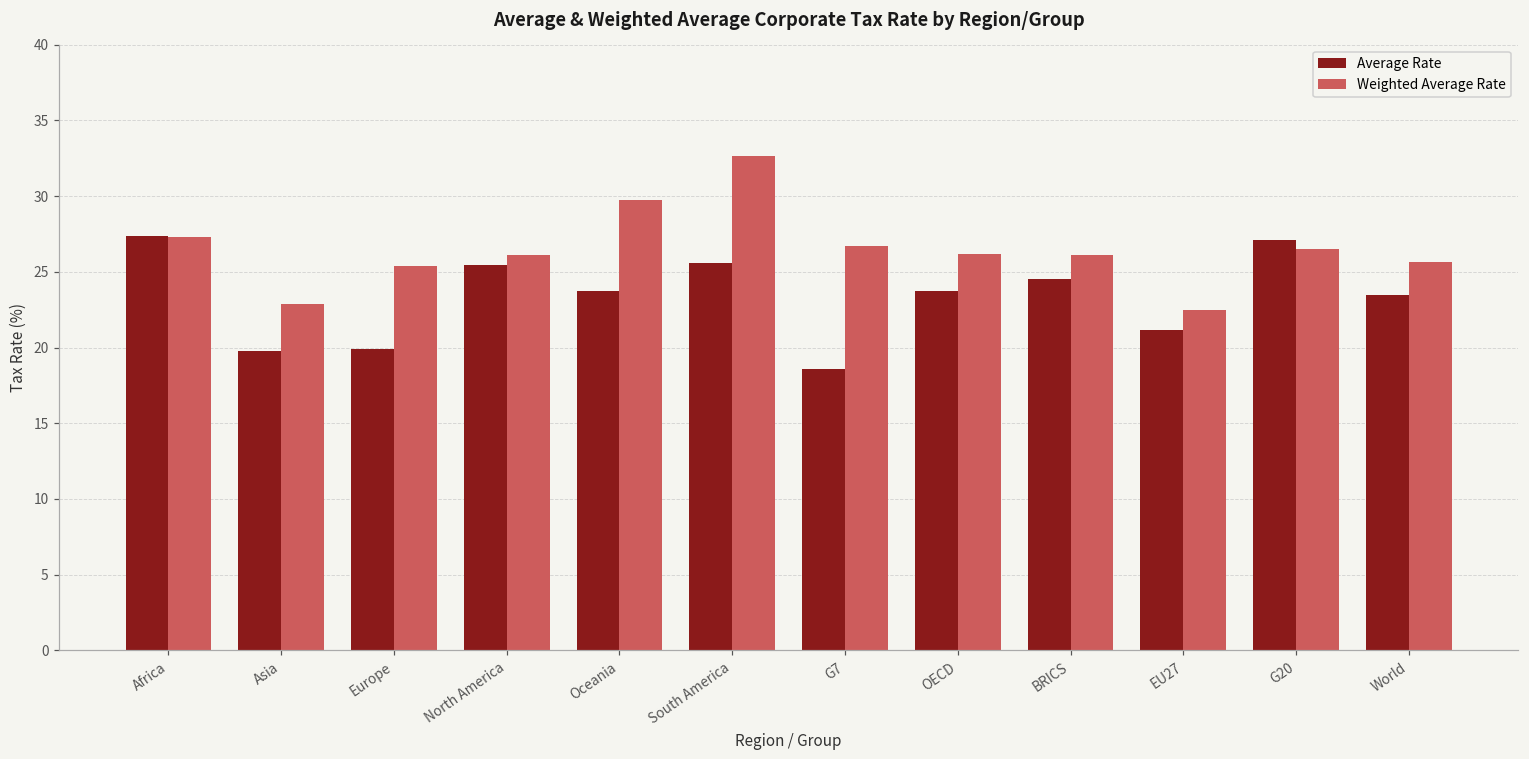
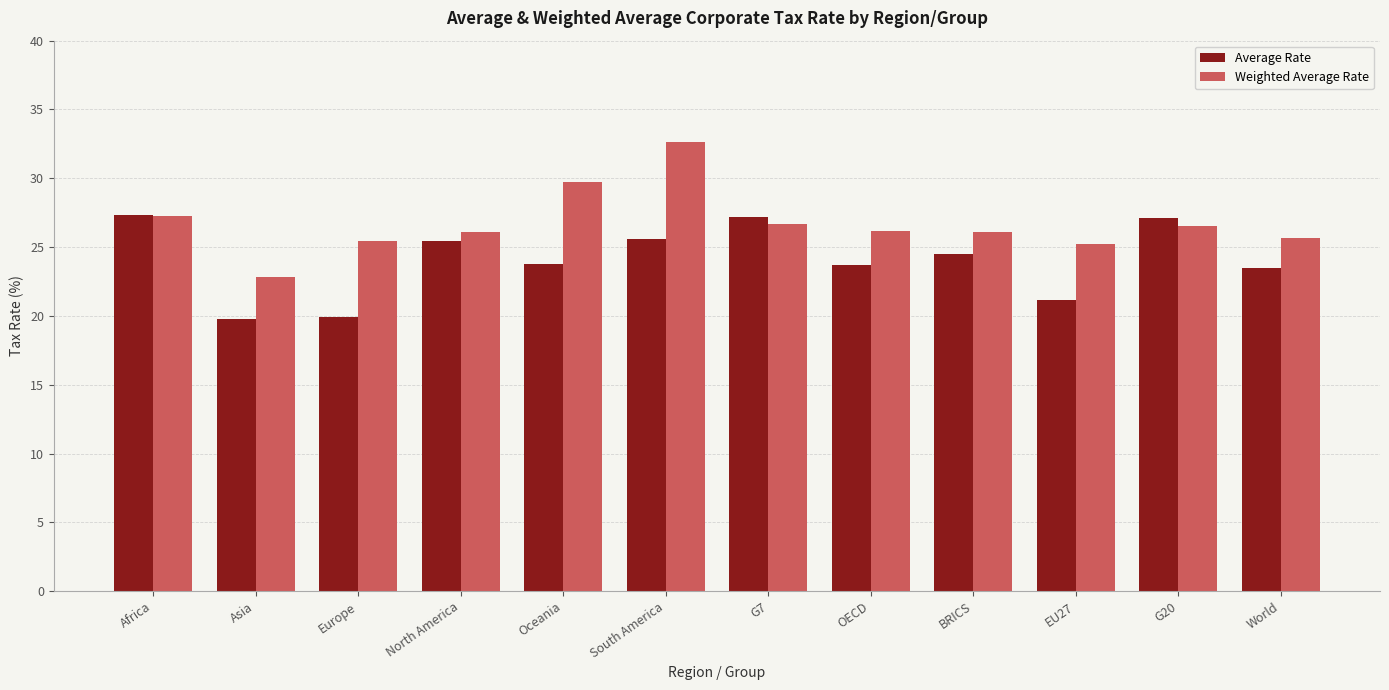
  {
    "Average Rate": {
      "Africa": 27.4,
      "Asia": 19.8,
      "Europe": 19.9,
      "North America": 25.5,
      "Oceania": 23.8,
      "South America": 25.6,
-     "G7": 18.6,
+     "G7": 27.2,
      "OECD": 23.7,
      "BRICS": 24.5,
      "EU27": 21.1,
      "G20": 27.1,
      "World": 23.5
    },
    "Weighted Average Rate": {
      "Africa": 27.3,
      "Asia": 22.9,
      "Europe": 25.4,
      "North America": 26.1,
      "Oceania": 29.7,
      "South America": 32.7,
      "G7": 26.7,
      "OECD": 26.2,
      "BRICS": 26.1,
-     "EU27": 22.5,
+     "EU27": 25.2,
      "G20": 26.5,
      "World": 25.7
    }
  }
